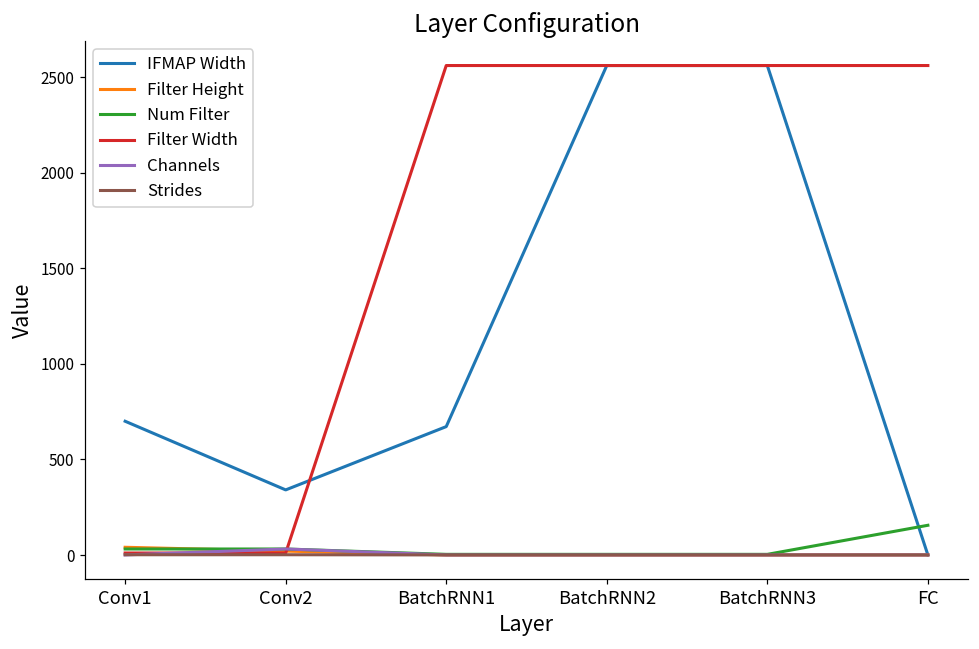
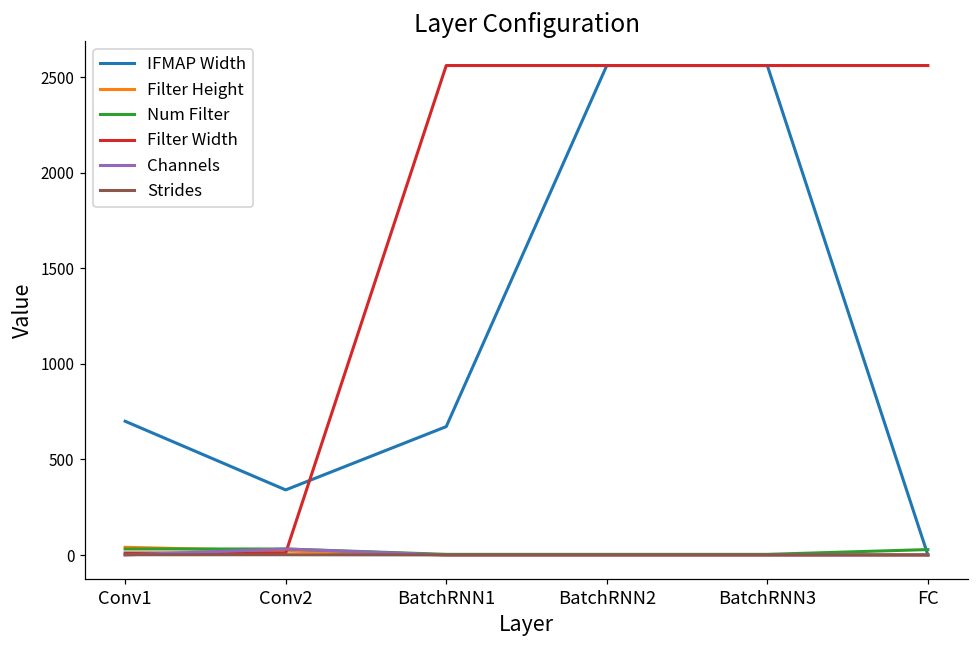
  {
    "IFMAP Width": {
      "Conv1": 700,
      "Conv2": 340,
      "BatchRNN1": 670
    },
    "Num Filter": {
-     "FC": 160
+     "FC": 30
    },
    "Filter Width": {
      "BatchRNN1": 2560,
      "FC": 2560
    }
  }
